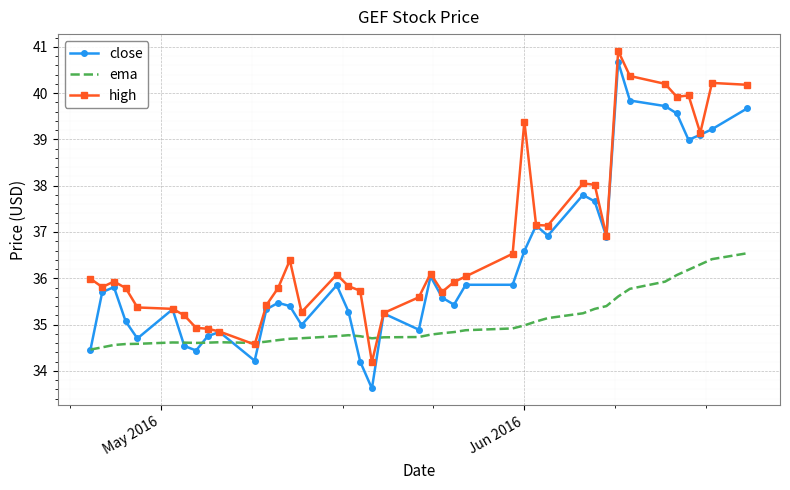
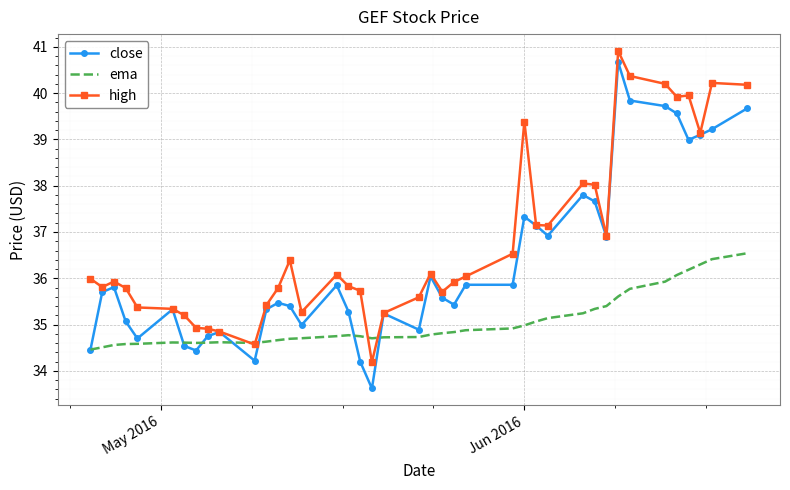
  {
    "close": {
-     "Jun 2016": 36.6
+     "Jun 2016": 37.3
    },
    "ema": {
      "Jun 2016": 35.0
    },
    "high": {
      "Jun 2016": 39.4
    }
  }
